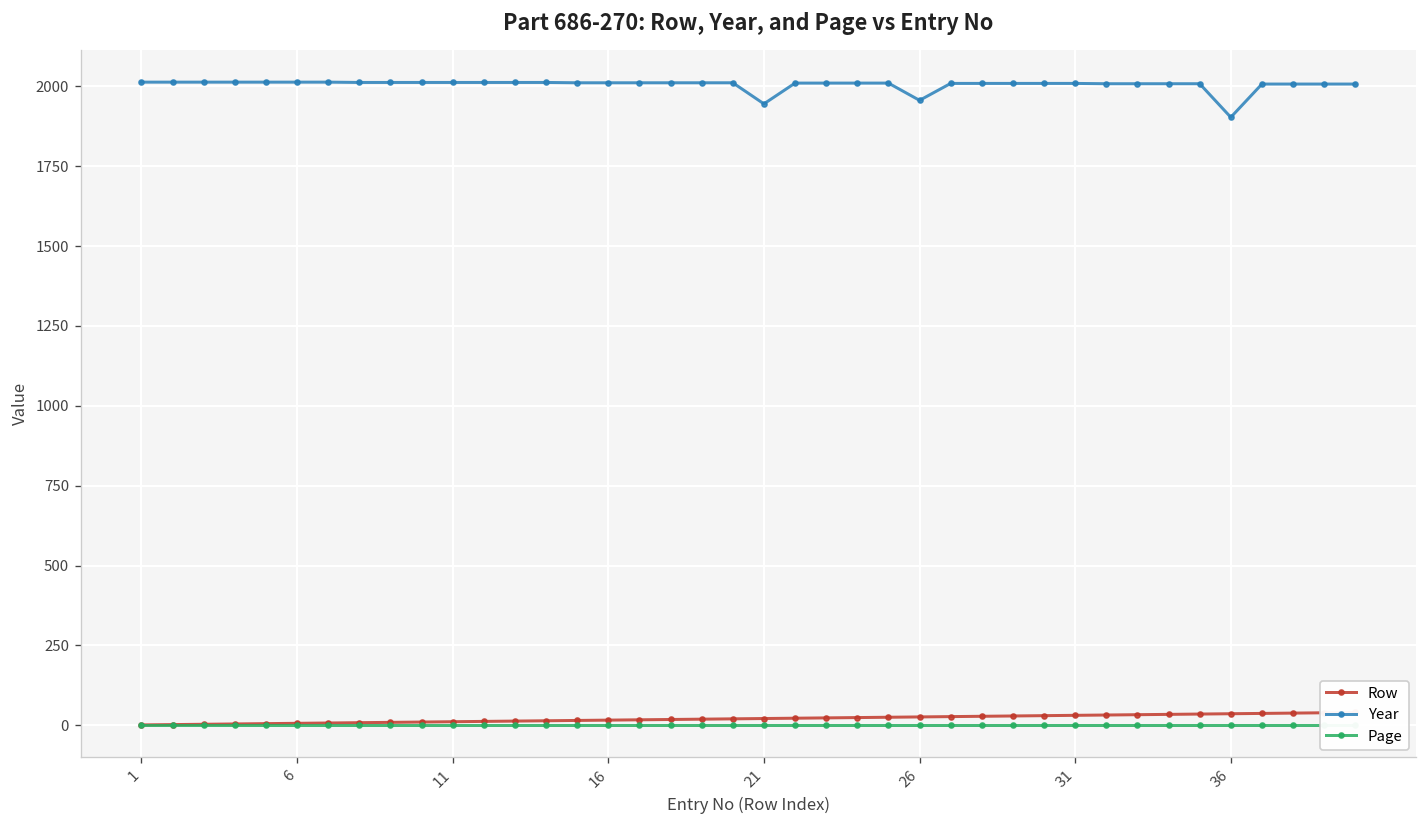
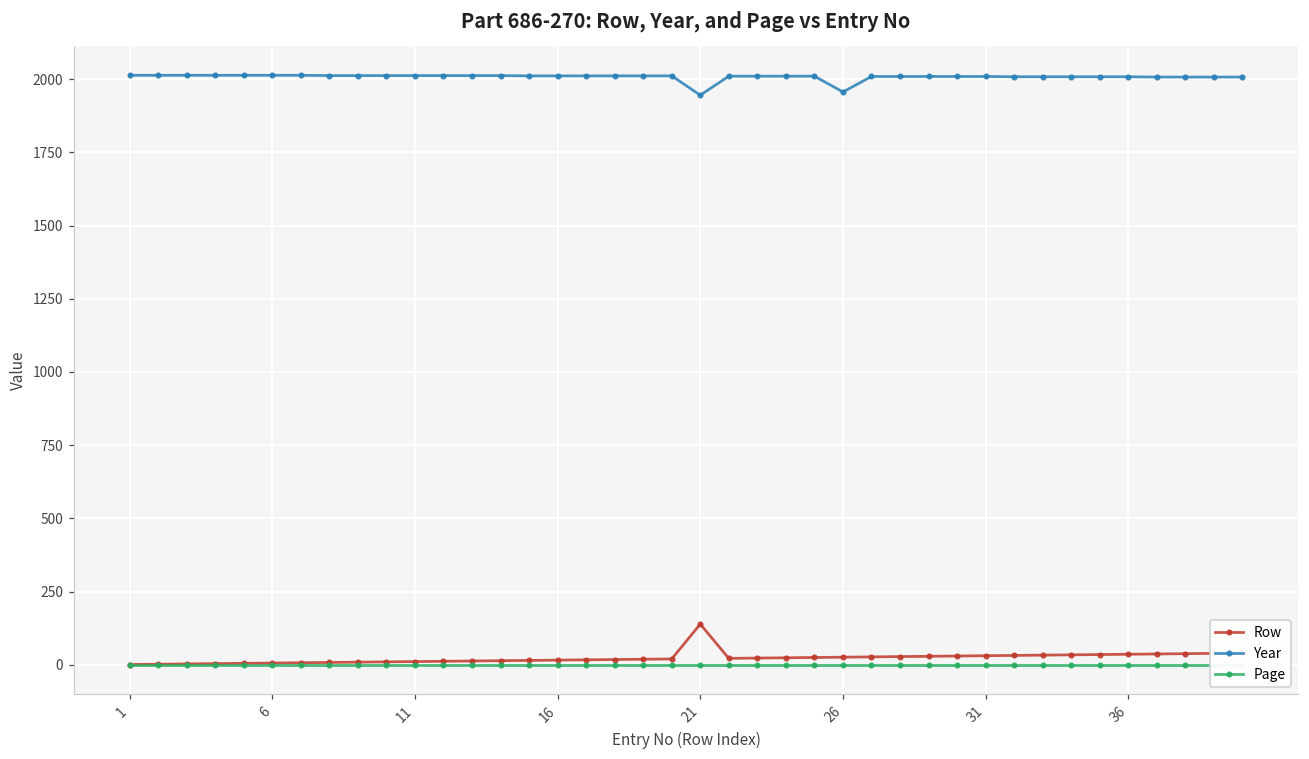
  {
    "Row": {
      "11": 10,
      "16": 20,
-     "21": 20,
+     "21": 140,
      "26": 30,
      "31": 30,
      "36": 40
    },
    "Year": {
      "1": 2010,
      "6": 2010,
      "11": 2010,
      "16": 2010,
      "21": 1950,
      "26": 1960,
      "31": 2010,
-     "36": 1900
+     "36": 2010
    },
    "Page": {
      "11": 0,
      "16": 0,
      "21": 0,
      "26": 0,
      "31": 0,
      "36": 0
    }
  }
